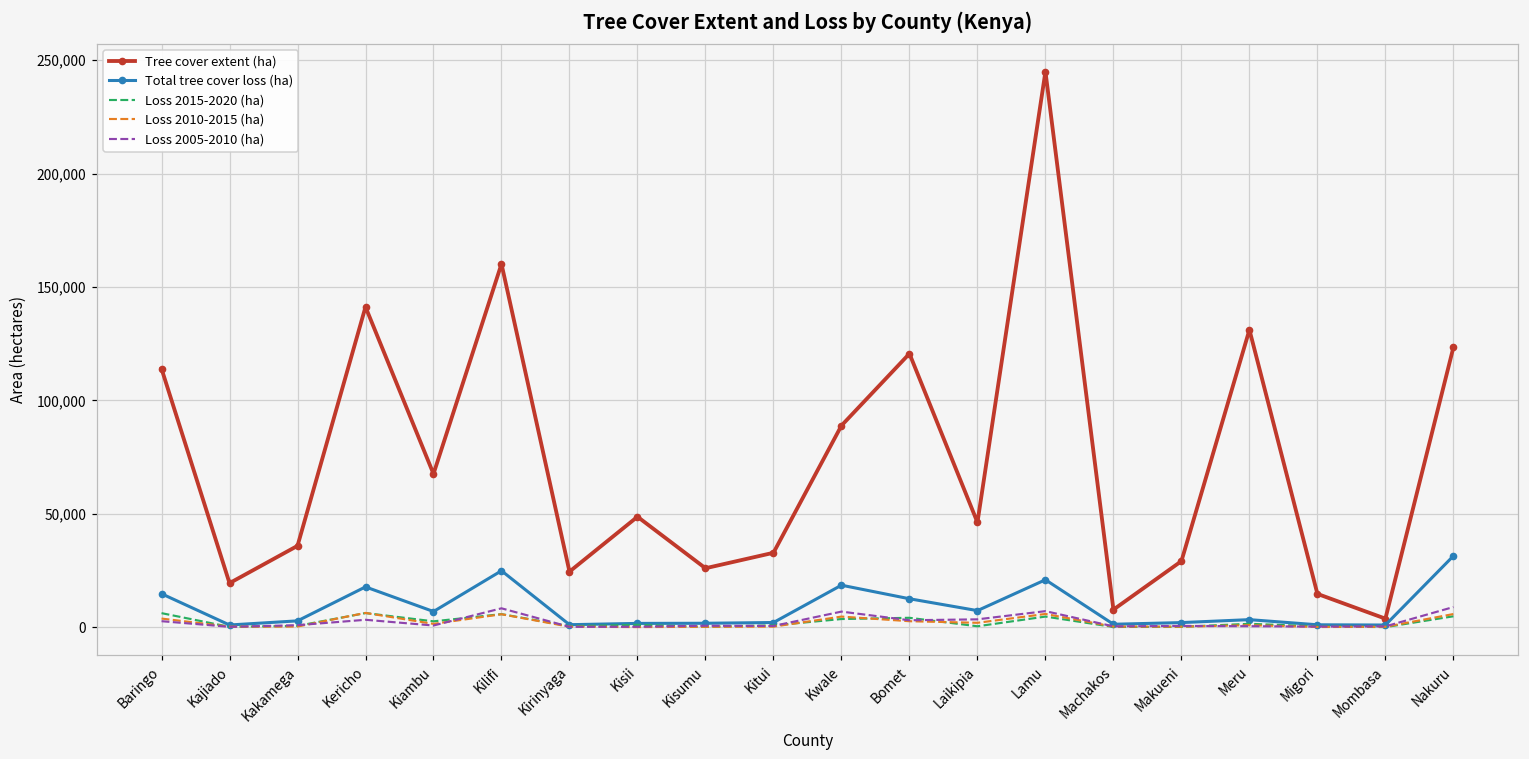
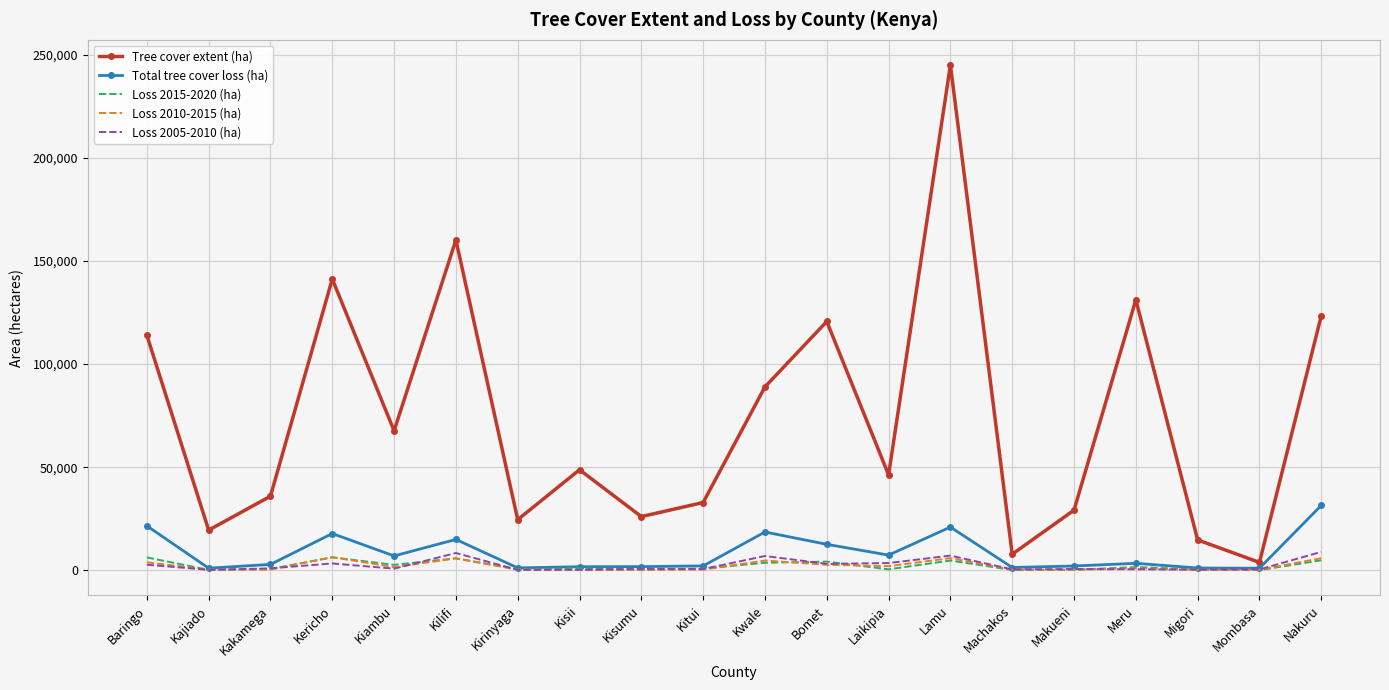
  {
    "Tree cover extent (ha)": {
      "Baringo": "114,000",
      "Kajiado": "19,000",
      "Kakamega": "36,000",
      "Kericho": "141,000",
      "Kiambu": "68,000",
      "Kilifi": "160,000",
      "Kirinyaga": "25,000",
      "Kisii": "49,000",
      "Kisumu": "26,000",
      "Kitui": "33,000",
      "Kwale": "89,000",
      "Bomet": "121,000",
      "Laikipia": "46,000",
      "Lamu": "245,000",
      "Machakos": "8,000",
      "Makueni": "29,000",
      "Meru": "131,000",
      "Migori": "15,000",
      "Mombasa": "4,000",
      "Nakuru": "123,000"
    },
    "Total tree cover loss (ha)": {
-     "Baringo": "15,000",
+     "Baringo": "22,000",
      "Kakamega": "3,000",
      "Kericho": "18,000",
      "Kiambu": "7,000",
-     "Kilifi": "25,000",
+     "Kilifi": "15,000",
      "Kitui": "2,000",
      "Kwale": "19,000",
      "Bomet": "13,000",
      "Laikipia": "7,000",
      "Lamu": "21,000",
      "Makueni": "2,000",
      "Meru": "3,000",
      "Nakuru": "31,000"
    },
    "Loss 2015-2020 (ha)": {
      "Baringo": "6,000",
      "Laikipia": "0"
    },
    "Loss 2010-2015 (ha)": {
      "Laikipia": "2,000"
    },
    "Loss 2005-2010 (ha)": {
      "Kericho": "3,000",
      "Kilifi": "8,000",
      "Kwale": "7,000",
      "Laikipia": "4,000",
      "Lamu": "7,000",
      "Nakuru": "9,000"
    }
  }
